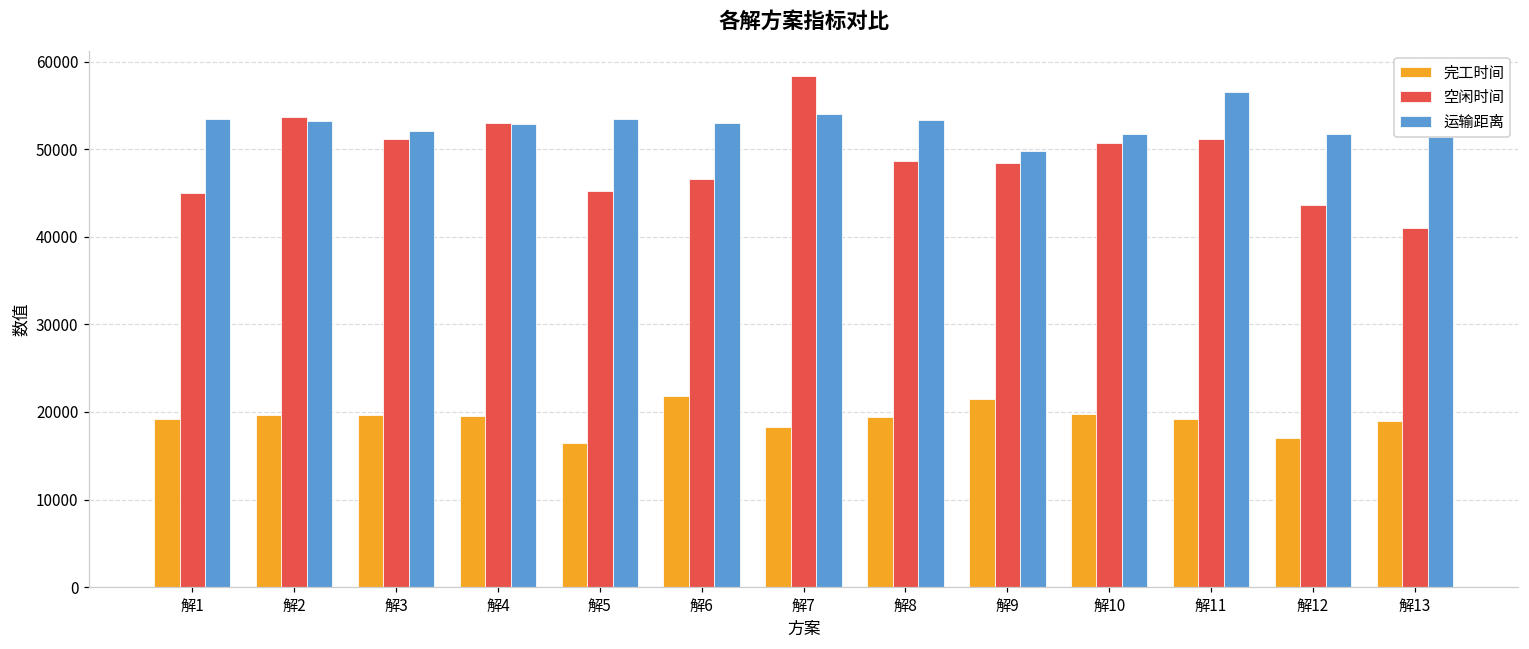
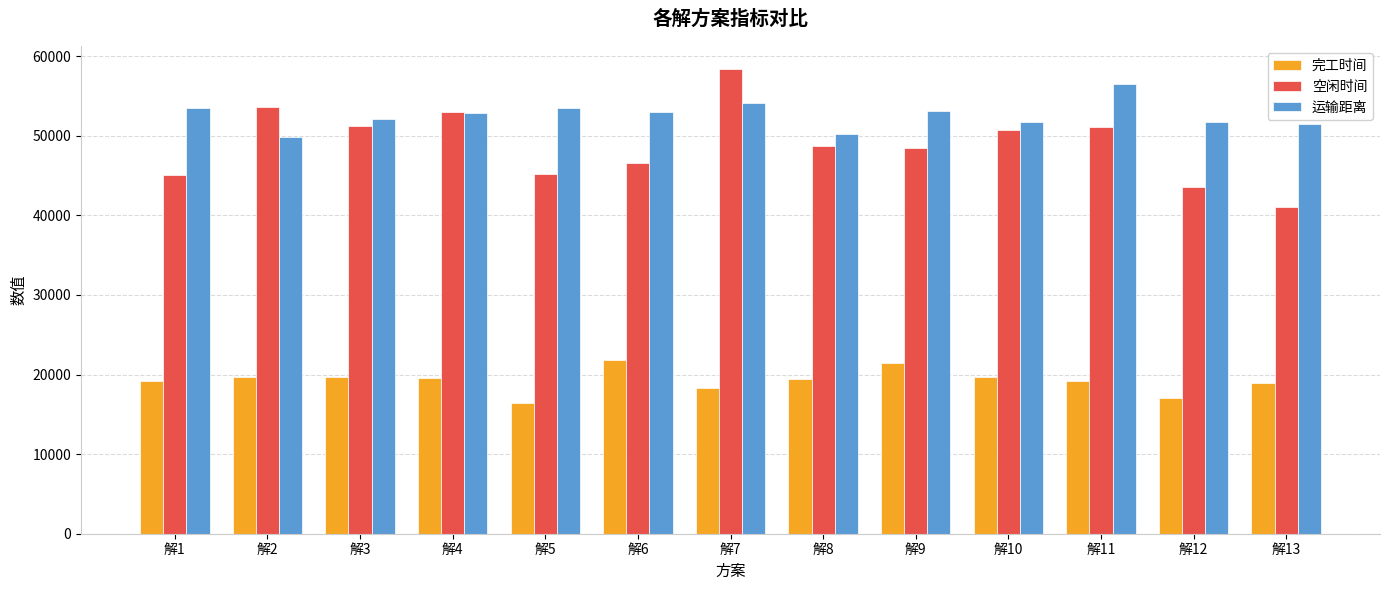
  {
    "完工时间": {
      "解1": 19000,
      "解2": 20000,
      "解3": 20000,
      "解4": 20000,
      "解5": 16000,
      "解6": 22000,
      "解7": 18000,
      "解8": 19000,
      "解9": 21000,
      "解10": 20000,
      "解11": 19000,
      "解12": 17000,
      "解13": 19000
    },
    "空闲时间": {
      "解1": 45000,
      "解2": 54000,
      "解3": 51000,
      "解4": 53000,
      "解5": 45000,
      "解6": 47000,
      "解7": 58000,
      "解8": 49000,
      "解9": 48000,
      "解10": 51000,
      "解11": 51000,
      "解12": 44000,
      "解13": 41000
    },
    "运输距离": {
      "解1": 53000,
-     "解2": 53000,
+     "解2": 50000,
      "解3": 52000,
      "解4": 53000,
      "解5": 53000,
      "解6": 53000,
      "解7": 54000,
-     "解8": 53000,
-     "解9": 50000,
+     "解8": 50000,
+     "解9": 53000,
      "解10": 52000,
      "解11": 57000,
      "解12": 52000,
      "解13": 51000
    }
  }
